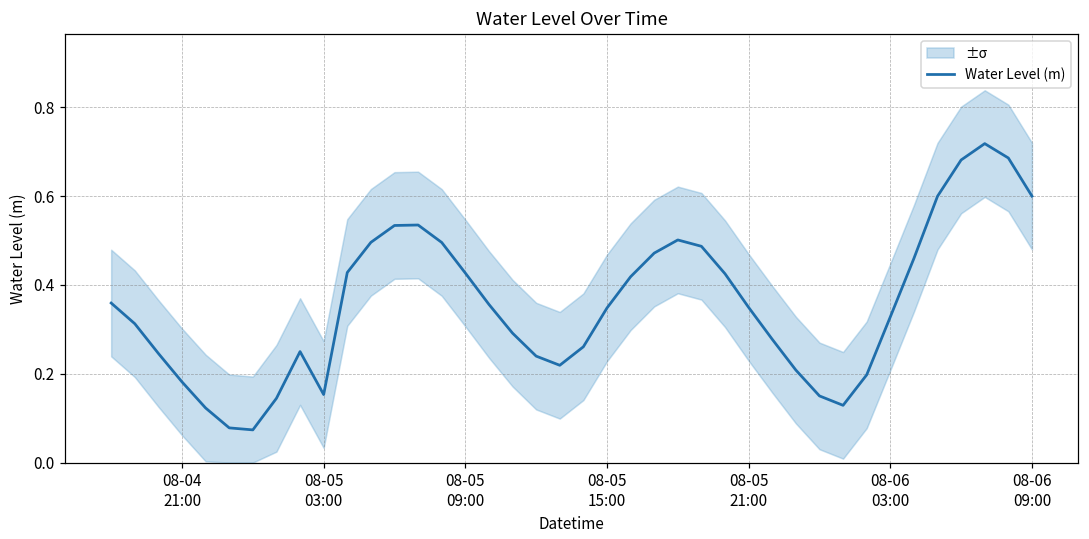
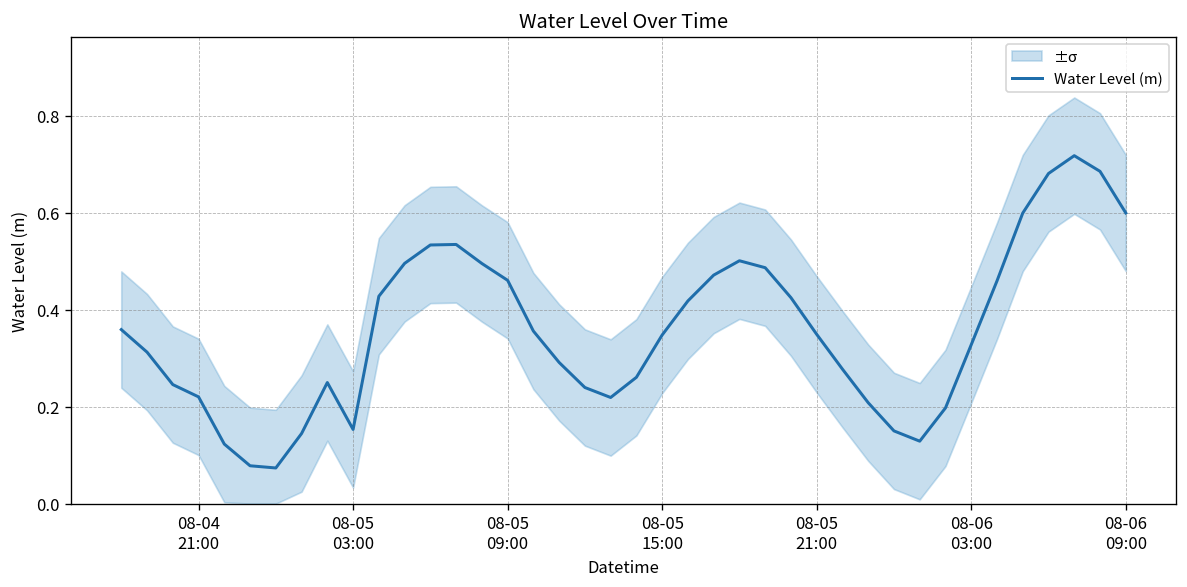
  {
    "Water Level (m)": {
-     "08-04 21:00": 0.18,
+     "08-04 21:00": 0.22,
      "08-05 03:00": 0.15,
-     "08-05 09:00": 0.43,
+     "08-05 09:00": 0.46,
      "08-05 15:00": 0.35,
      "08-05 21:00": 0.35,
      "08-06 03:00": 0.33,
      "08-06 09:00": 0.60
    }
  }
